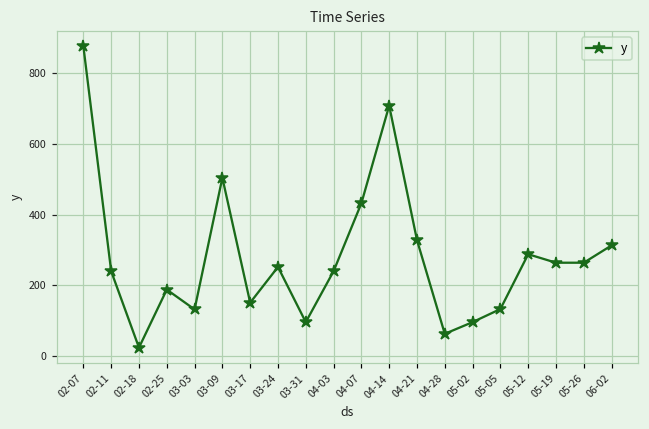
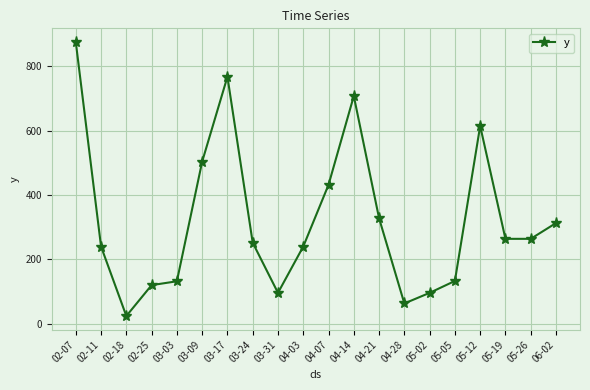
  {
    "02-07": 880,
    "02-11": 240,
    "02-18": 20,
-   "02-25": 190,
+   "02-25": 120,
    "03-03": 130,
    "03-09": 500,
-   "03-17": 150,
+   "03-17": 770,
    "03-24": 250,
    "03-31": 100,
    "04-03": 240,
    "04-07": 430,
    "04-14": 710,
    "04-21": 330,
    "04-28": 60,
    "05-02": 100,
    "05-05": 130,
-   "05-12": 290,
+   "05-12": 620,
    "05-19": 260,
    "05-26": 260,
    "06-02": 310
  }
